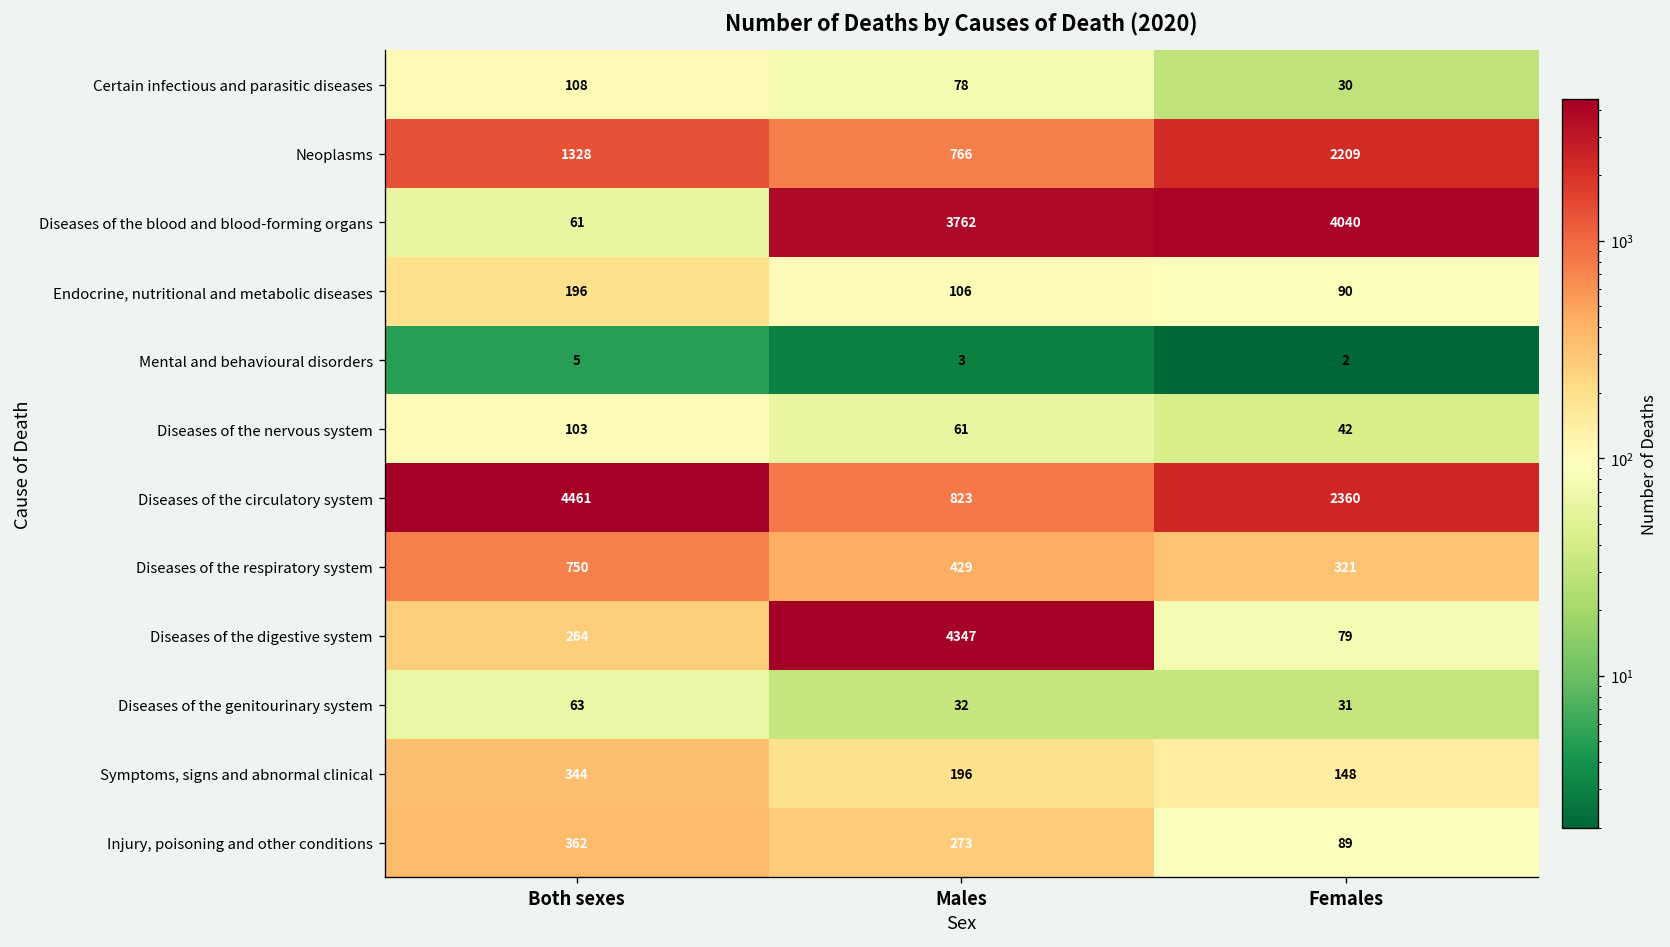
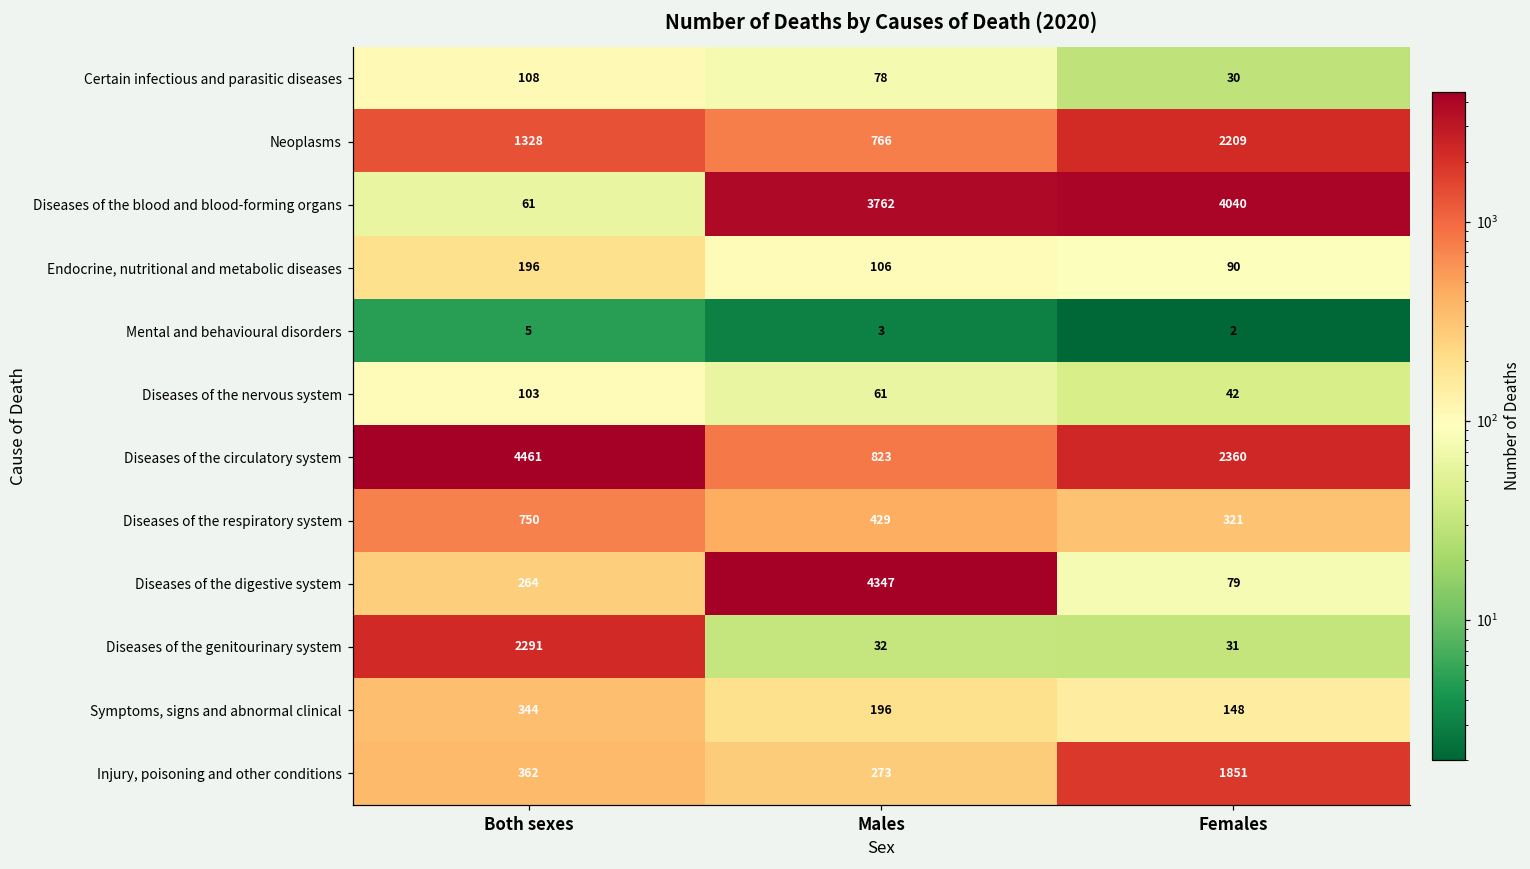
  {
    "Certain infectious and parasitic diseases": {
      "Both sexes": 108,
      "Males": 78,
      "Females": 30
    },
    "Neoplasms": {
      "Both sexes": 1328,
      "Males": 766,
      "Females": 2209
    },
    "Diseases of the blood and blood-forming organs": {
      "Both sexes": 61,
      "Males": 3762,
      "Females": 4040
    },
    "Endocrine, nutritional and metabolic diseases": {
      "Both sexes": 196,
      "Males": 106,
      "Females": 90
    },
    "Mental and behavioural disorders": {
      "Both sexes": 5,
      "Males": 3,
      "Females": 2
    },
    "Diseases of the nervous system": {
      "Both sexes": 103,
      "Males": 61,
      "Females": 42
    },
    "Diseases of the circulatory system": {
      "Both sexes": 4461,
      "Males": 823,
      "Females": 2360
    },
    "Diseases of the respiratory system": {
      "Both sexes": 750,
      "Males": 429,
      "Females": 321
    },
    "Diseases of the digestive system": {
      "Both sexes": 264,
      "Males": 4347,
      "Females": 79
    },
    "Diseases of the genitourinary system": {
-     "Both sexes": 63,
+     "Both sexes": 2291,
      "Males": 32,
      "Females": 31
    },
    "Symptoms, signs and abnormal clinical": {
      "Both sexes": 344,
      "Males": 196,
      "Females": 148
    },
    "Injury, poisoning and other conditions": {
      "Both sexes": 362,
      "Males": 273,
-     "Females": 89
+     "Females": 1851
    }
  }
